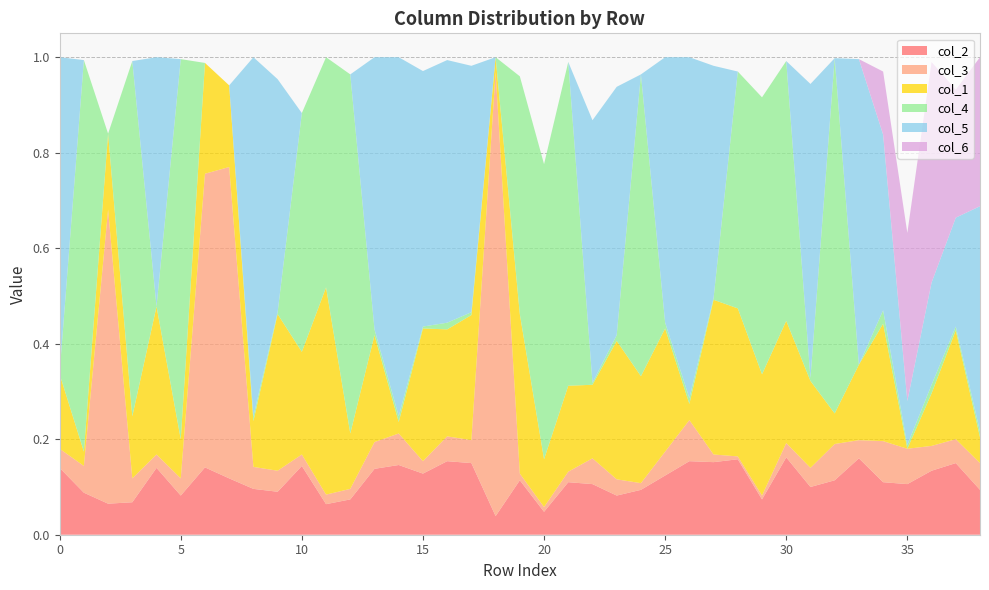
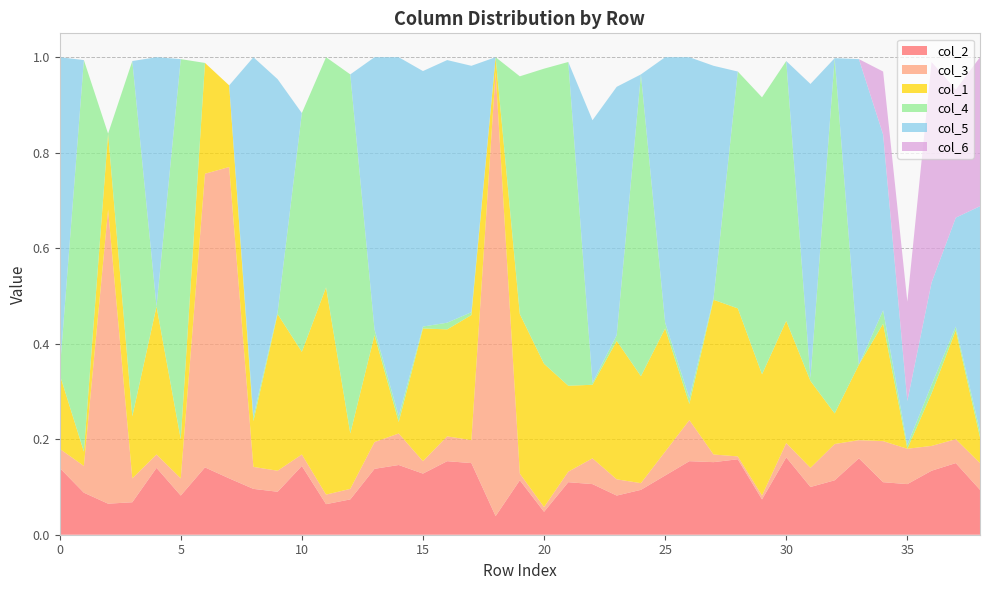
  {
    "col_1": {
      "5": 0.08,
      "10": 0.22,
-     "20": 0.1,
+     "20": 0.3,
      "25": 0.26,
      "30": 0.26
    },
    "col_4": {
      "25": 0.01,
      "35": 0.01
    },
    "col_5": {
      "35": 0.09
    },
    "col_6": {
-     "35": 0.35
+     "35": 0.21
    }
  }
